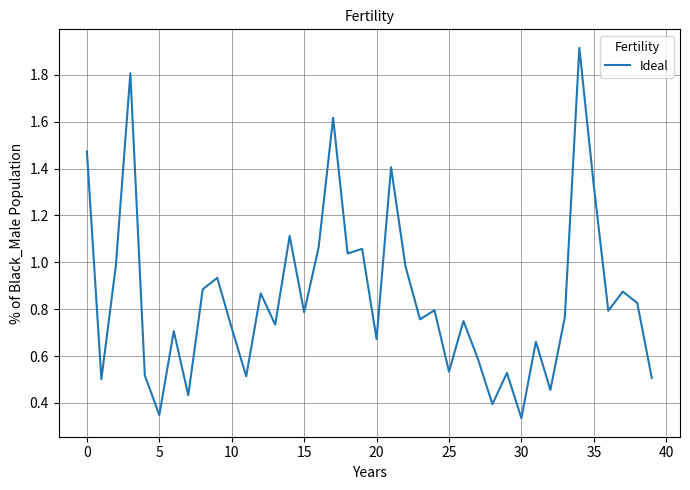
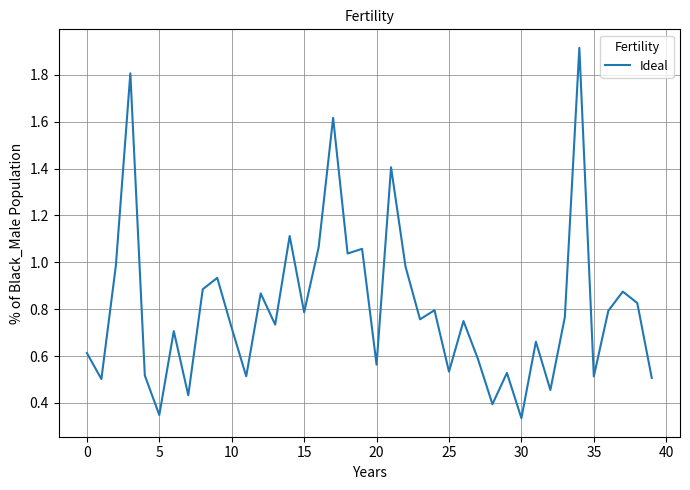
  {
-   "0": 1.47,
+   "0": 0.61,
    "5": 0.35,
    "10": 0.72,
    "15": 0.79,
-   "20": 0.67,
+   "20": 0.56,
    "25": 0.53,
    "30": 0.33,
-   "35": 1.33
+   "35": 0.51
  }
